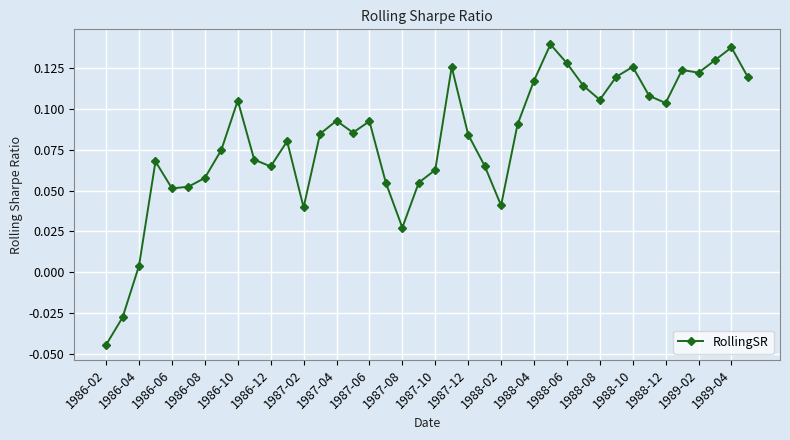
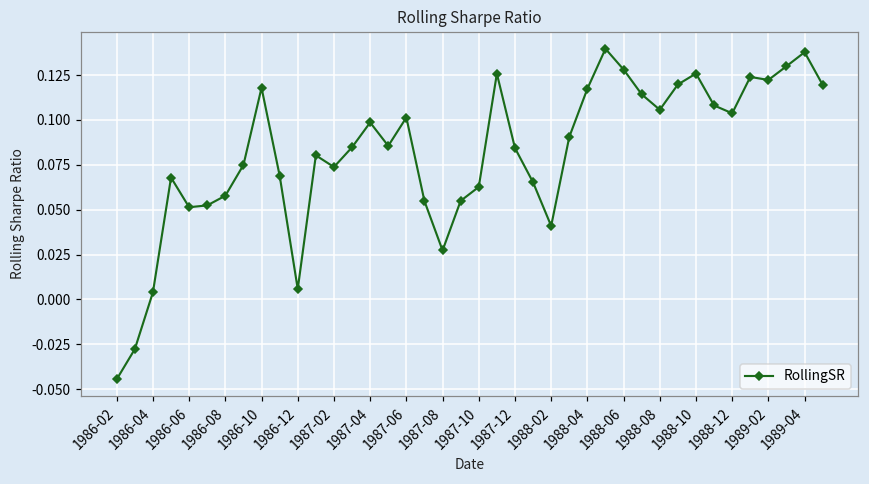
  {
    "1986-02": -0.045,
    "1986-04": 0.004,
    "1986-06": 0.051,
    "1986-08": 0.058,
-   "1986-10": 0.105,
-   "1986-12": 0.065,
-   "1987-02": 0.040,
-   "1987-04": 0.093,
-   "1987-06": 0.093,
+   "1986-10": 0.118,
+   "1986-12": 0.006,
+   "1987-02": 0.074,
+   "1987-04": 0.099,
+   "1987-06": 0.101,
    "1987-08": 0.027,
    "1987-10": 0.063,
    "1987-12": 0.084,
    "1988-02": 0.041,
    "1988-04": 0.117,
    "1988-06": 0.128,
    "1988-08": 0.106,
    "1988-10": 0.126,
    "1988-12": 0.104,
    "1989-02": 0.122,
    "1989-04": 0.138
  }
